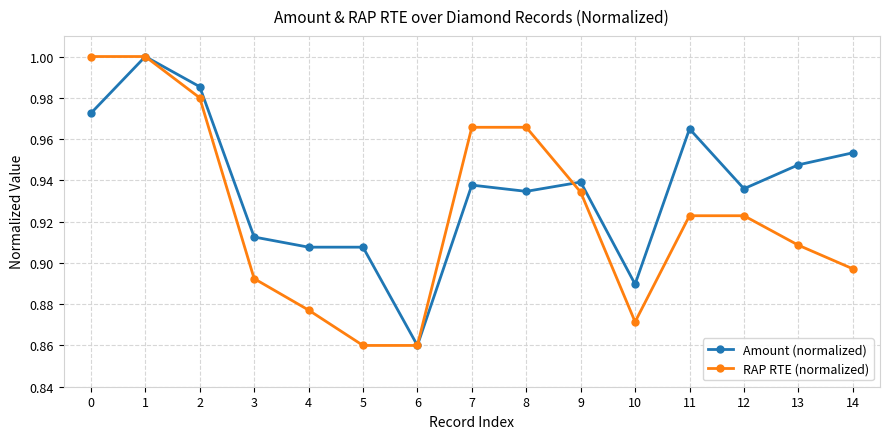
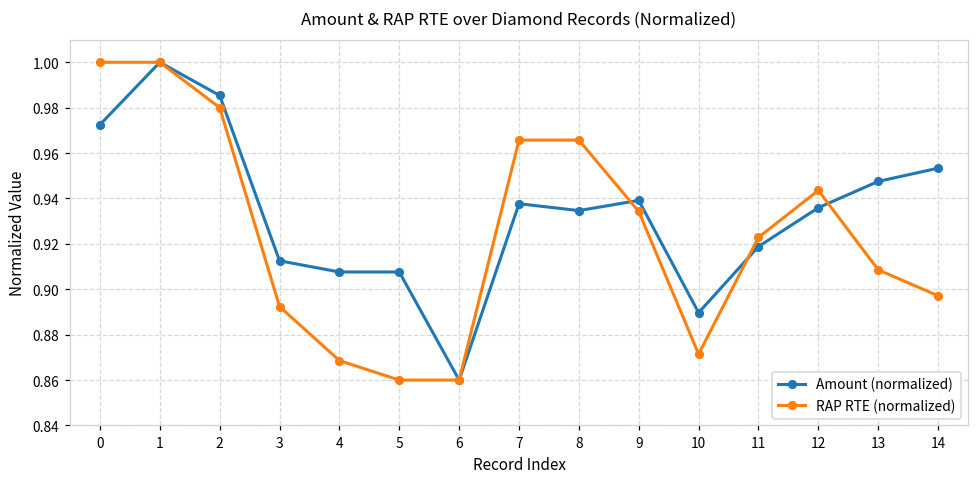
  {
    "Amount (normalized)": {
      "0": 0.972,
      "2": 0.985,
      "3": 0.913,
      "4": 0.908,
      "5": 0.908,
      "7": 0.938,
      "8": 0.935,
      "9": 0.939,
      "10": 0.890,
-     "11": 0.965,
+     "11": 0.919,
      "12": 0.936,
      "13": 0.948,
      "14": 0.953
    },
    "RAP RTE (normalized)": {
      "0": 1.000,
      "2": 0.980,
      "3": 0.892,
-     "4": 0.877,
+     "4": 0.869,
      "5": 0.860,
      "7": 0.966,
      "8": 0.966,
      "9": 0.934,
      "10": 0.871,
      "11": 0.923,
-     "12": 0.923,
+     "12": 0.944,
      "13": 0.909,
      "14": 0.897
    }
  }
